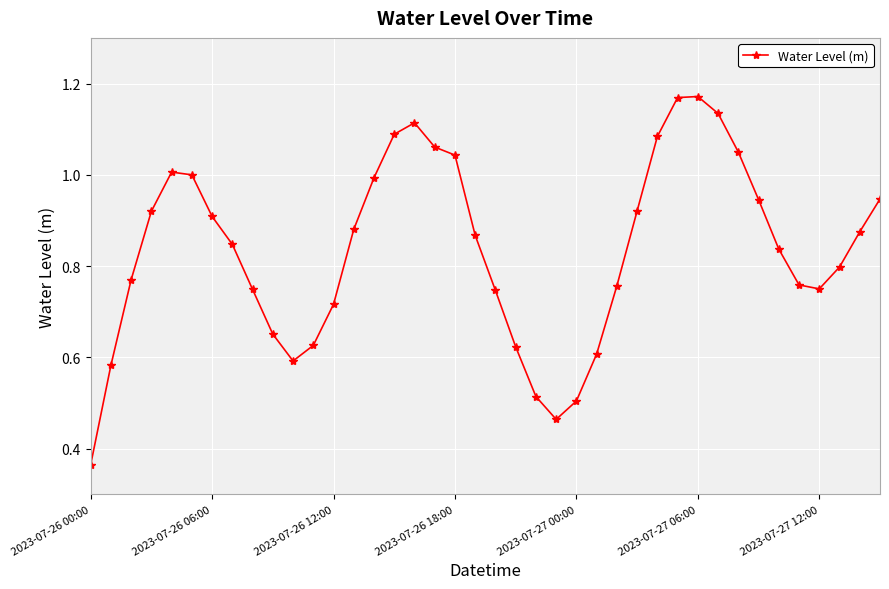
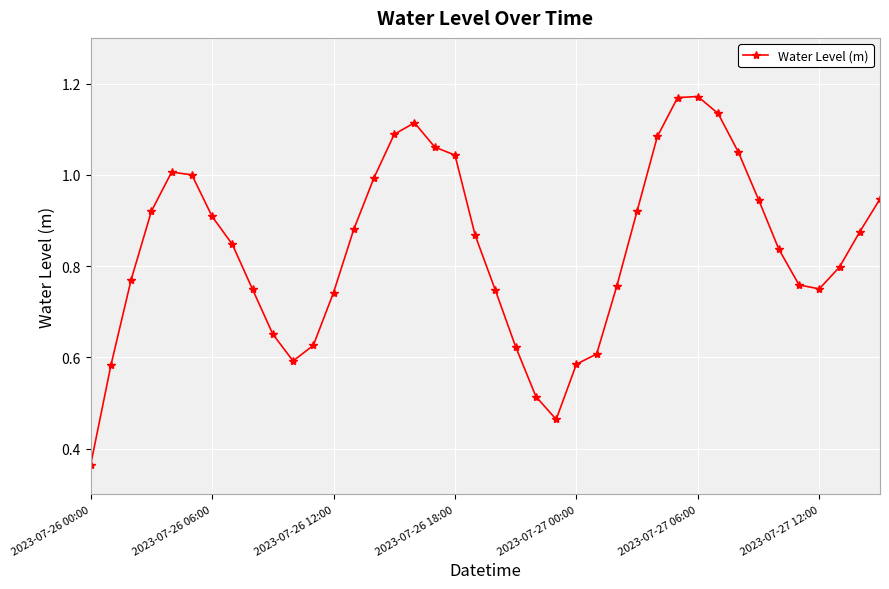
  {
    "2023-07-26 00:00": 0.36,
    "2023-07-26 06:00": 0.91,
-   "2023-07-26 12:00": 0.72,
+   "2023-07-26 12:00": 0.74,
    "2023-07-26 18:00": 1.04,
-   "2023-07-27 00:00": 0.50,
+   "2023-07-27 00:00": 0.59,
    "2023-07-27 06:00": 1.17,
    "2023-07-27 12:00": 0.75
  }
